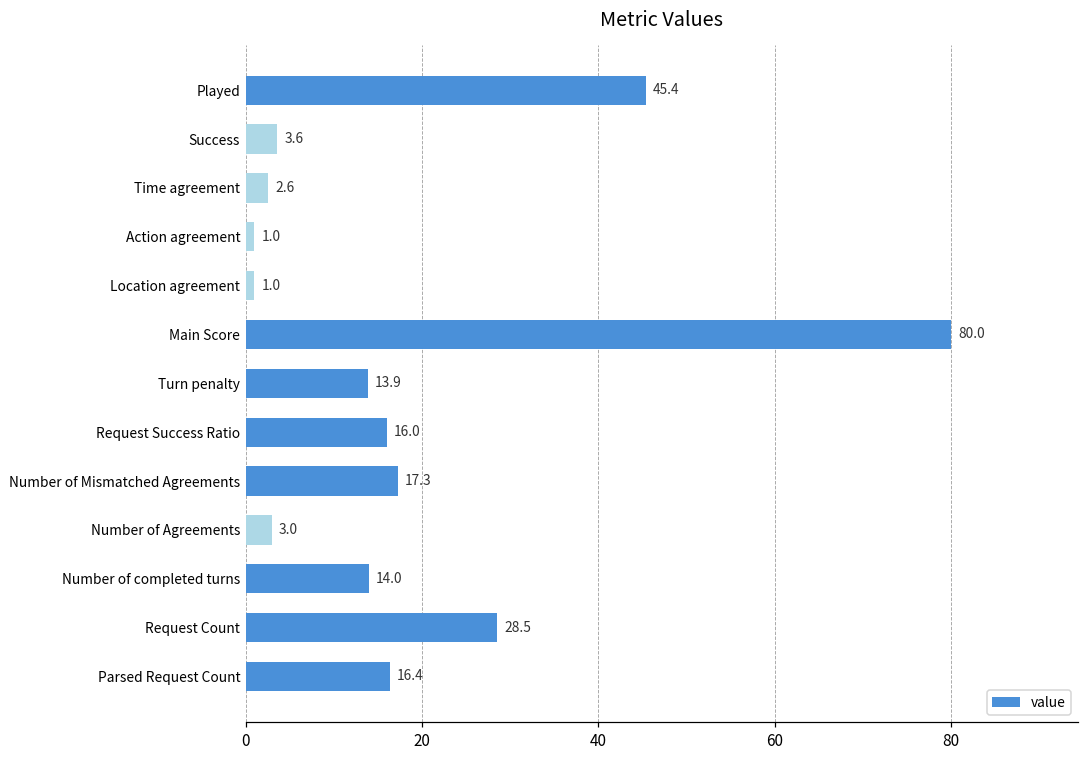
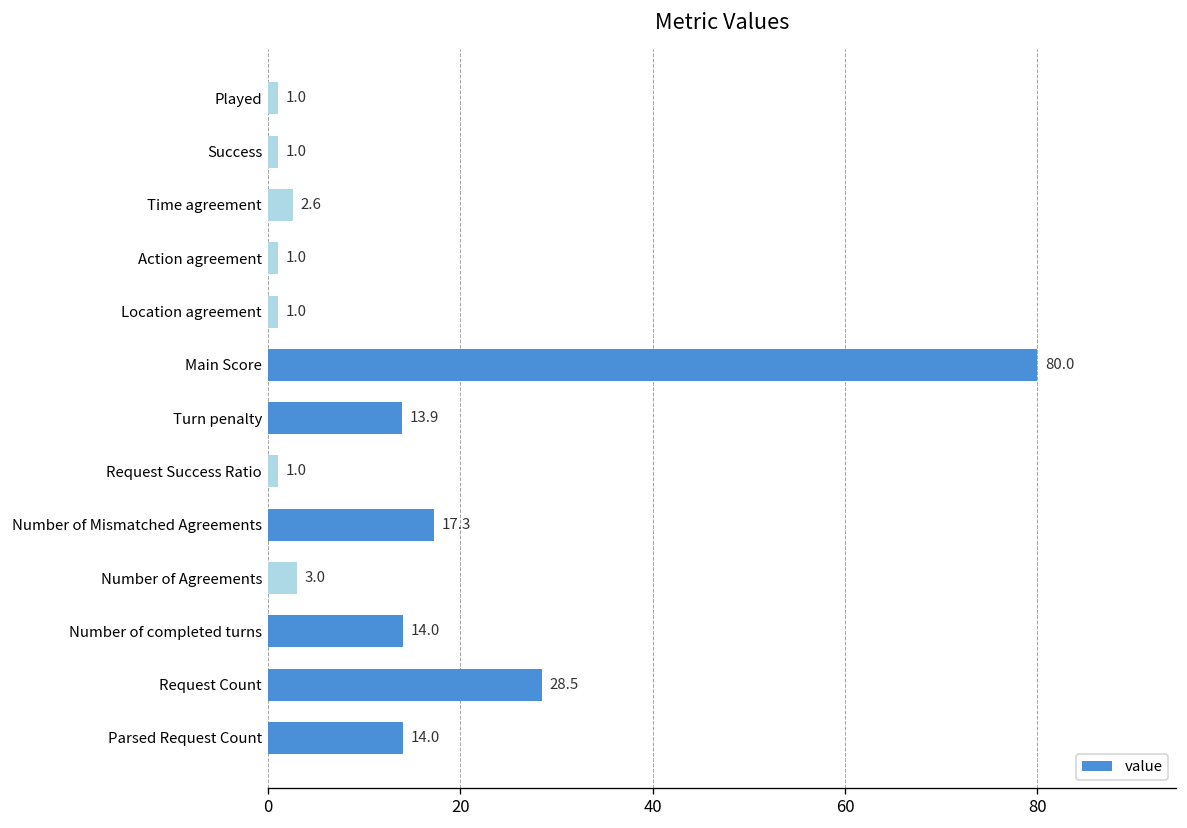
  {
-   "Played": 45.4,
-   "Success": 3.6,
+   "Played": 1.0,
+   "Success": 1.0,
    "Time agreement": 2.6,
    "Action agreement": 1.0,
    "Location agreement": 1.0,
    "Main Score": 80.0,
    "Turn penalty": 13.9,
-   "Request Success Ratio": 16.0,
+   "Request Success Ratio": 1.0,
    "Number of Mismatched Agreements": 17.3,
    "Number of Agreements": 3.0,
    "Number of completed turns": 14.0,
    "Request Count": 28.5,
-   "Parsed Request Count": 16.4
+   "Parsed Request Count": 14.0
  }
